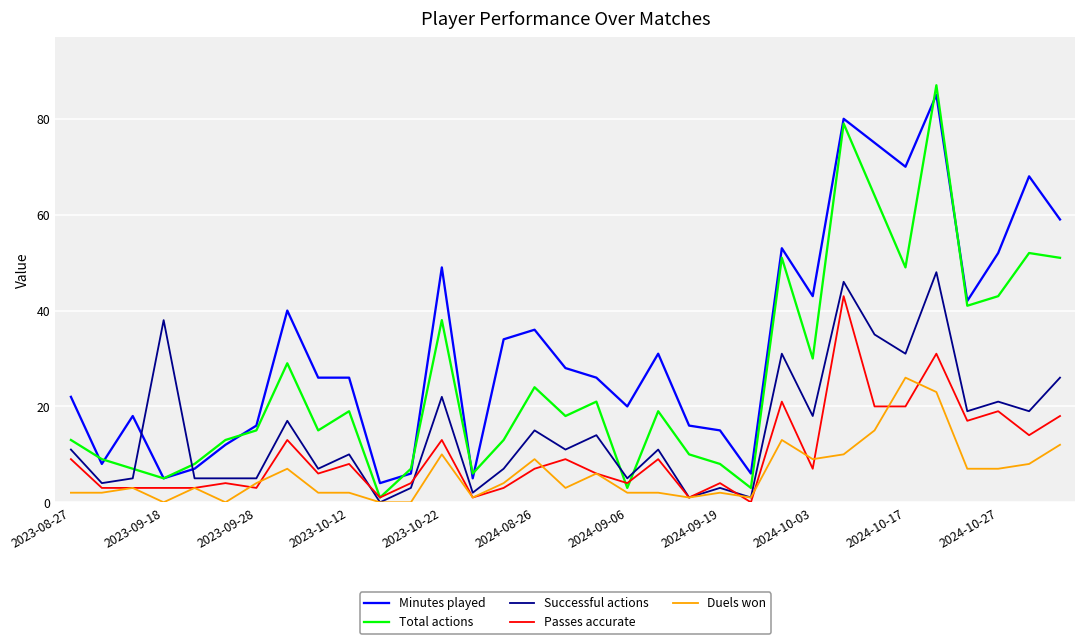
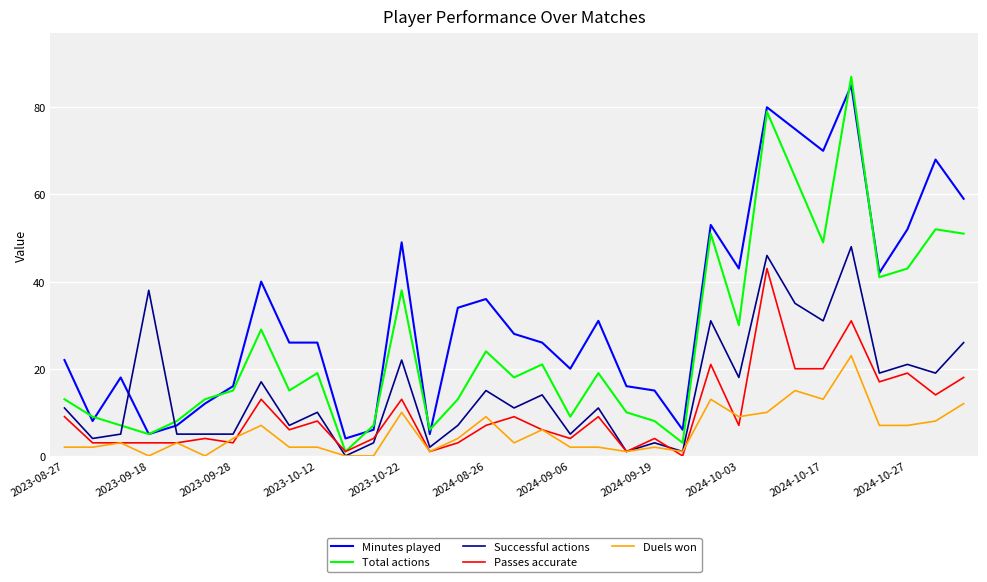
  {
    "Minutes played": {
      "2023-08-27": 22,
      "2023-09-28": 16,
      "2023-10-12": 26,
      "2023-10-22": 49,
      "2024-08-26": 36,
      "2024-09-06": 20,
      "2024-09-19": 15,
      "2024-10-03": 43,
      "2024-10-17": 70,
      "2024-10-27": 52
    },
    "Total actions": {
      "2023-08-27": 13,
      "2023-09-28": 15,
      "2023-10-12": 19,
      "2023-10-22": 38,
      "2024-08-26": 24,
-     "2024-09-06": 3,
+     "2024-09-06": 9,
      "2024-09-19": 8,
      "2024-10-03": 30,
      "2024-10-17": 49,
      "2024-10-27": 43
    },
    "Successful actions": {
      "2023-08-27": 11,
      "2023-09-18": 38,
      "2023-09-28": 5,
      "2023-10-12": 10,
      "2023-10-22": 22,
      "2024-08-26": 15,
      "2024-09-06": 5,
      "2024-09-19": 3,
      "2024-10-03": 18,
      "2024-10-17": 31,
      "2024-10-27": 21
    },
    "Passes accurate": {
      "2023-08-27": 9,
      "2023-09-18": 3,
      "2023-09-28": 3,
      "2023-10-12": 8,
      "2023-10-22": 13,
      "2024-08-26": 7,
      "2024-09-06": 4,
      "2024-09-19": 4,
      "2024-10-03": 7,
      "2024-10-17": 20,
      "2024-10-27": 19
    },
    "Duels won": {
      "2023-08-27": 2,
      "2023-09-18": 0,
      "2023-09-28": 4,
      "2023-10-12": 2,
      "2023-10-22": 10,
      "2024-08-26": 9,
      "2024-09-06": 2,
      "2024-09-19": 2,
      "2024-10-03": 9,
-     "2024-10-17": 26,
+     "2024-10-17": 13,
      "2024-10-27": 7
    }
  }
